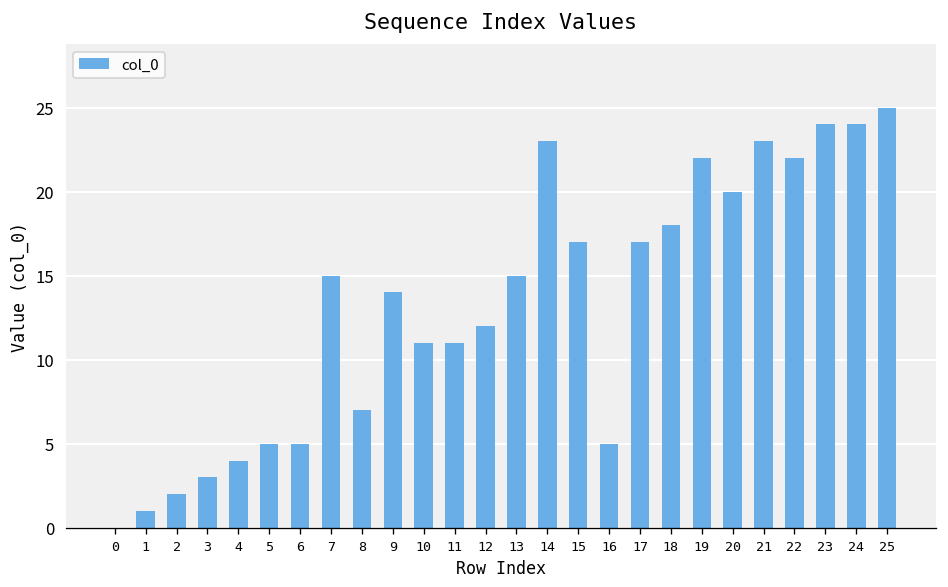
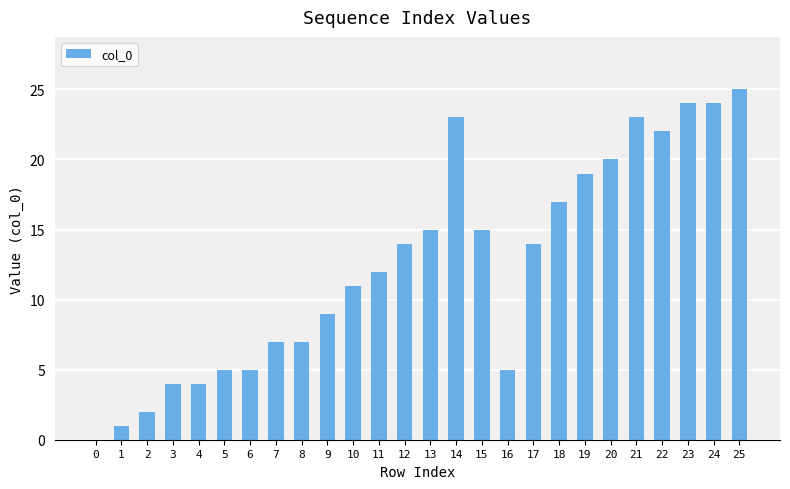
  {
    "0": 0,
    "1": 1,
    "2": 2,
-   "3": 3,
+   "3": 4,
    "4": 4,
    "5": 5,
    "6": 5,
-   "7": 15,
+   "7": 7,
    "8": 7,
-   "9": 14,
+   "9": 9,
    "10": 11,
-   "11": 11,
-   "12": 12,
+   "11": 12,
+   "12": 14,
    "13": 15,
    "14": 23,
-   "15": 17,
+   "15": 15,
    "16": 5,
-   "17": 17,
-   "18": 18,
-   "19": 22,
+   "17": 14,
+   "18": 17,
+   "19": 19,
    "20": 20,
    "21": 23,
    "22": 22,
    "23": 24,
    "24": 24,
    "25": 25
  }
